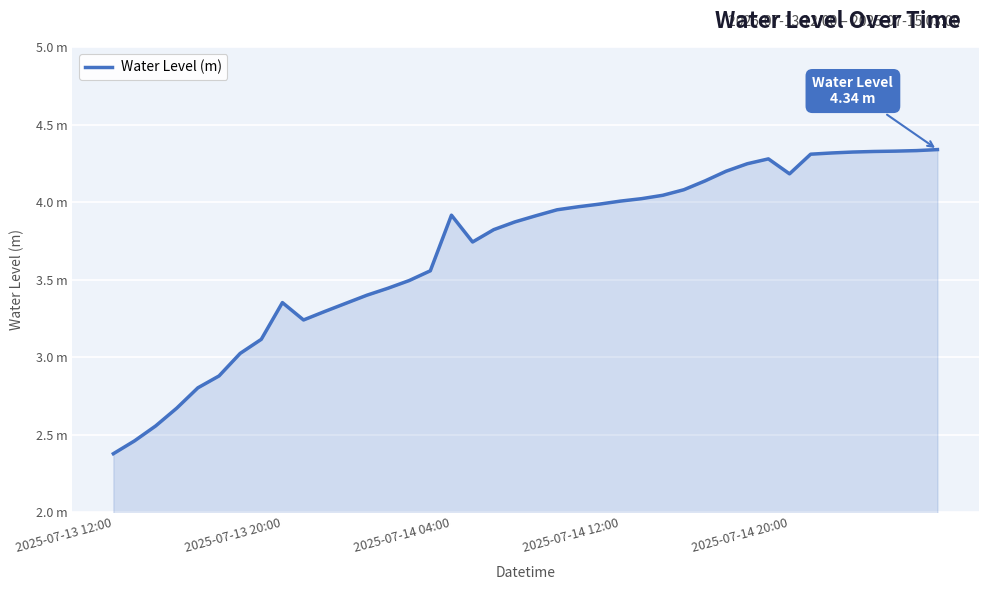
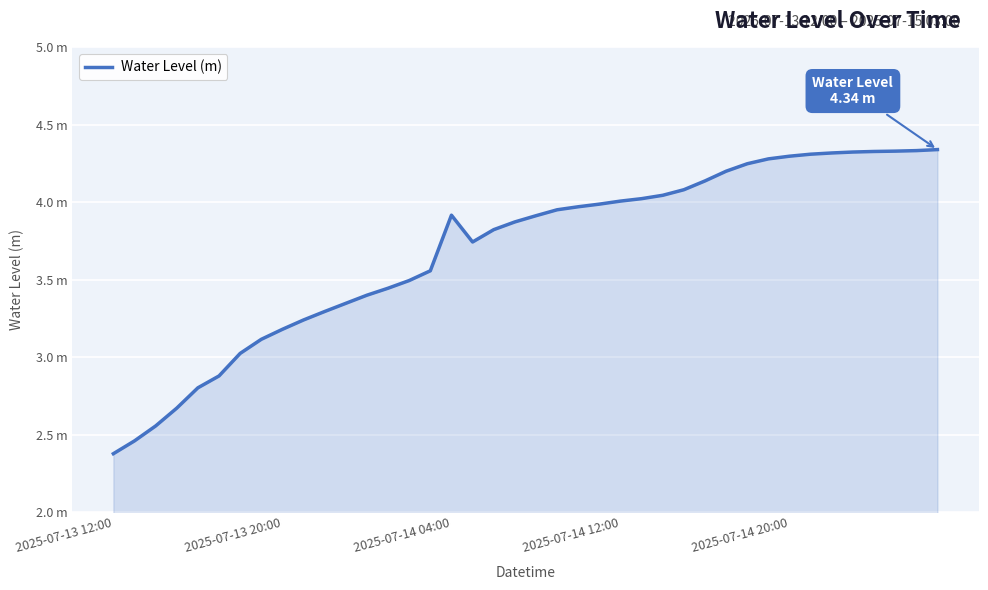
  {
    "2025-07-13 12:00": "2.38 m",
-   "2025-07-13 20:00": "3.35 m",
+   "2025-07-13 20:00": "3.18 m",
    "2025-07-14 04:00": "3.92 m",
    "2025-07-14 12:00": "4.01 m",
-   "2025-07-14 20:00": "4.18 m"
+   "2025-07-14 20:00": "4.30 m"
  }
